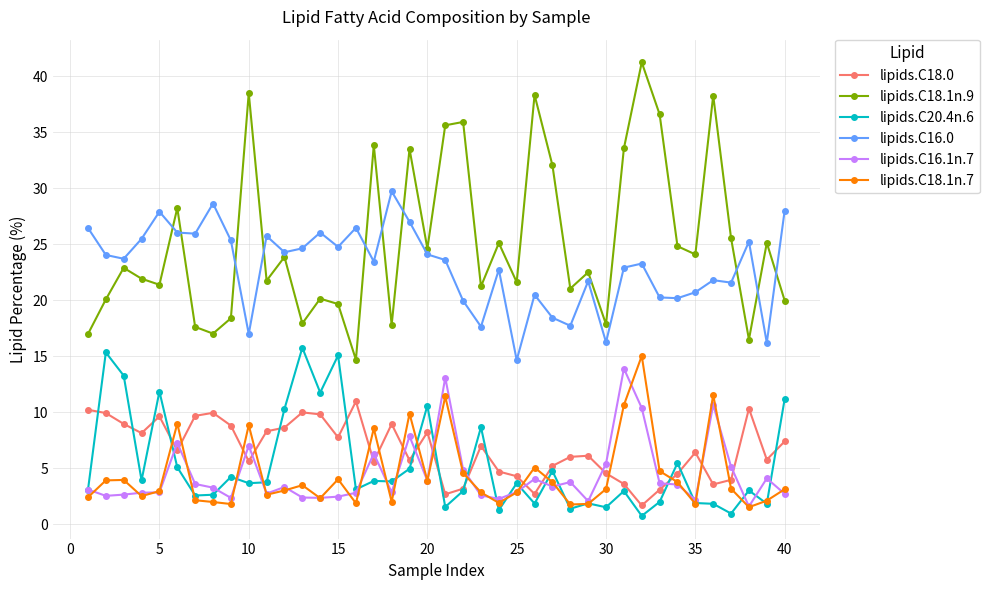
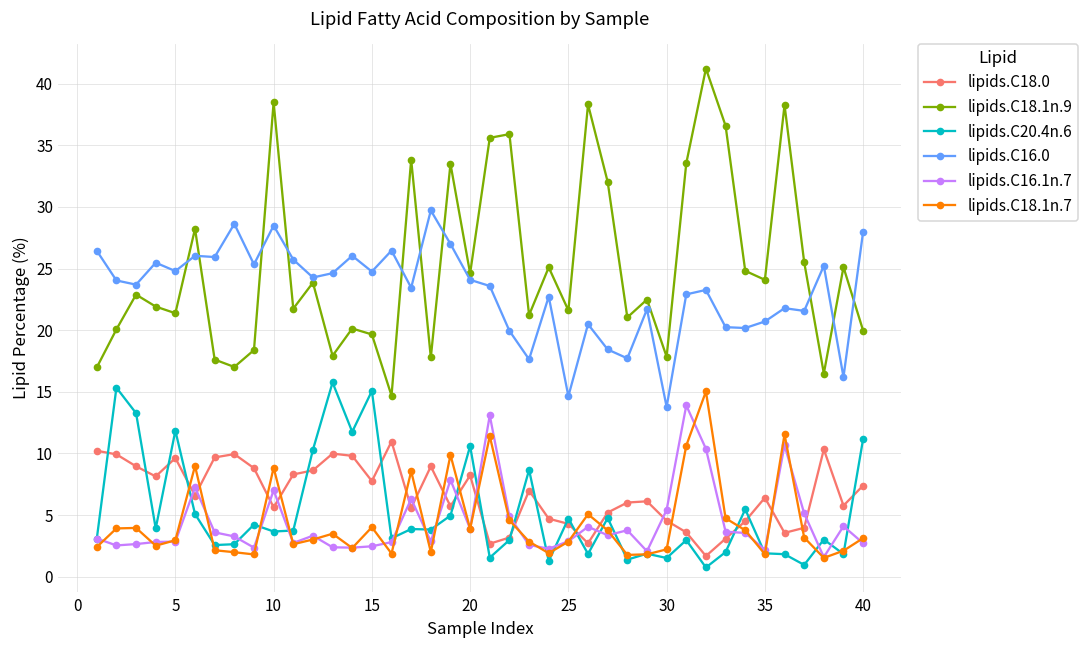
  {
    "lipids.C18.0": {
      "5": 9.6,
      "10": 5.6,
      "15": 7.8,
      "20": 8.2,
      "25": 4.3,
      "30": 4.6,
      "35": 6.4,
      "40": 7.4
    },
    "lipids.C18.1n.9": {
      "5": 21.4,
      "10": 38.5,
      "15": 19.7,
      "20": 24.6,
      "25": 21.6,
      "30": 17.9,
      "35": 24.1,
      "40": 20.0
    },
    "lipids.C20.4n.6": {
      "5": 11.9,
      "10": 3.7,
      "15": 15.1,
      "20": 10.6,
-     "25": 3.7,
+     "25": 4.7,
      "30": 1.5,
      "40": 11.2
    },
    "lipids.C16.0": {
-     "5": 27.9,
-     "10": 17.0,
+     "5": 24.8,
+     "10": 28.5,
      "15": 24.8,
      "20": 24.1,
      "25": 14.7,
-     "30": 16.3,
+     "30": 13.8,
      "35": 20.7,
      "40": 28.0
    },
    "lipids.C16.1n.7": {
      "10": 7.0,
      "15": 2.5,
      "30": 5.4,
      "35": 2.2,
      "40": 2.7
    },
    "lipids.C18.1n.7": {
      "10": 8.9,
      "15": 4.0,
-     "30": 3.2,
+     "30": 2.2,
      "40": 3.1
    }
  }
